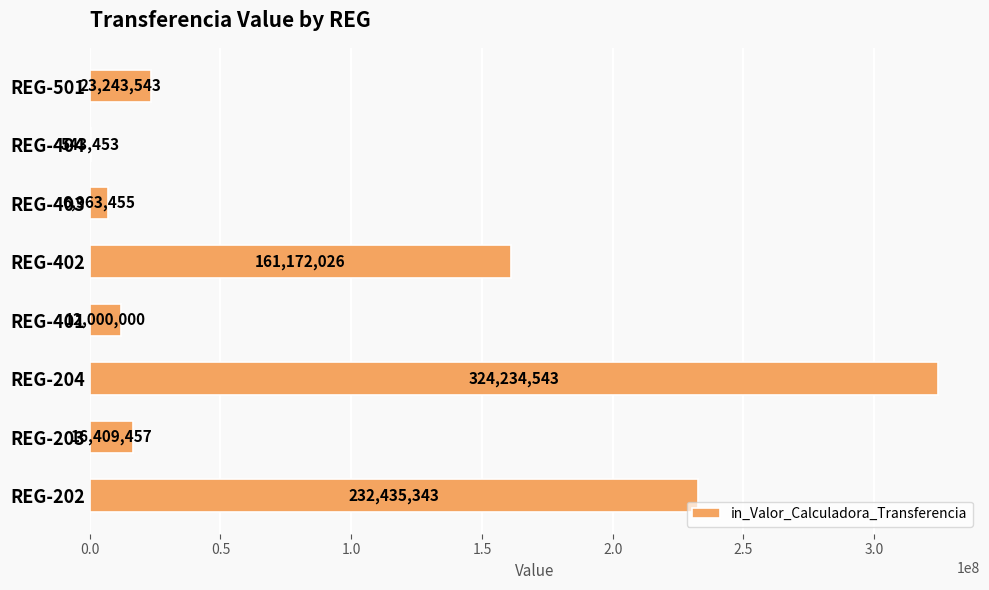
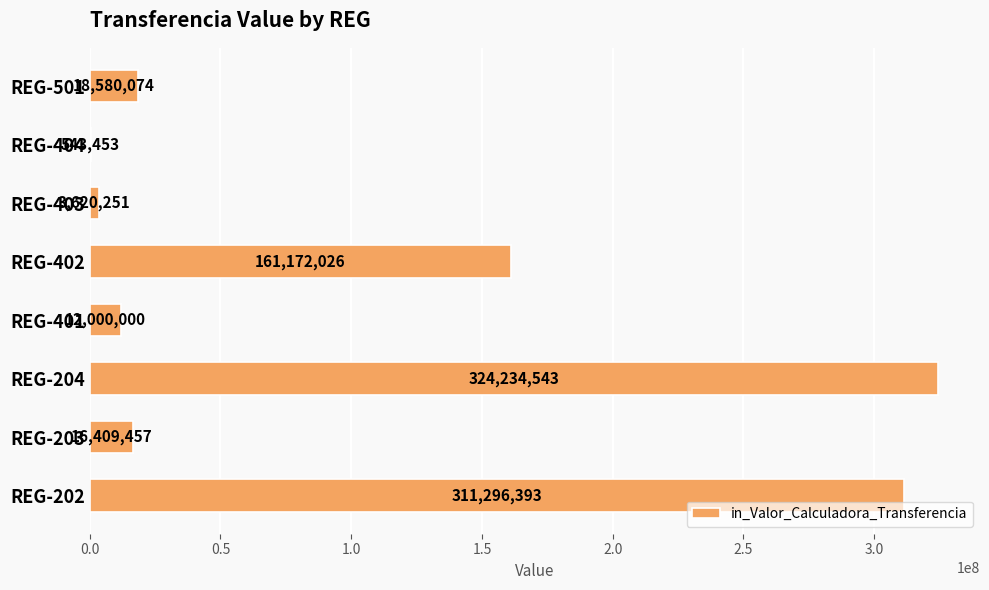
  {
-   "REG-501": "23,243,543",
+   "REG-501": "18,580,074",
    "REG-404": "543,453",
-   "REG-403": "6,963,455",
+   "REG-403": "3,620,251",
    "REG-402": "161,172,026",
    "REG-401": "12,000,000",
    "REG-204": "324,234,543",
    "REG-203": "16,409,457",
-   "REG-202": "232,435,343"
+   "REG-202": "311,296,393"
  }
